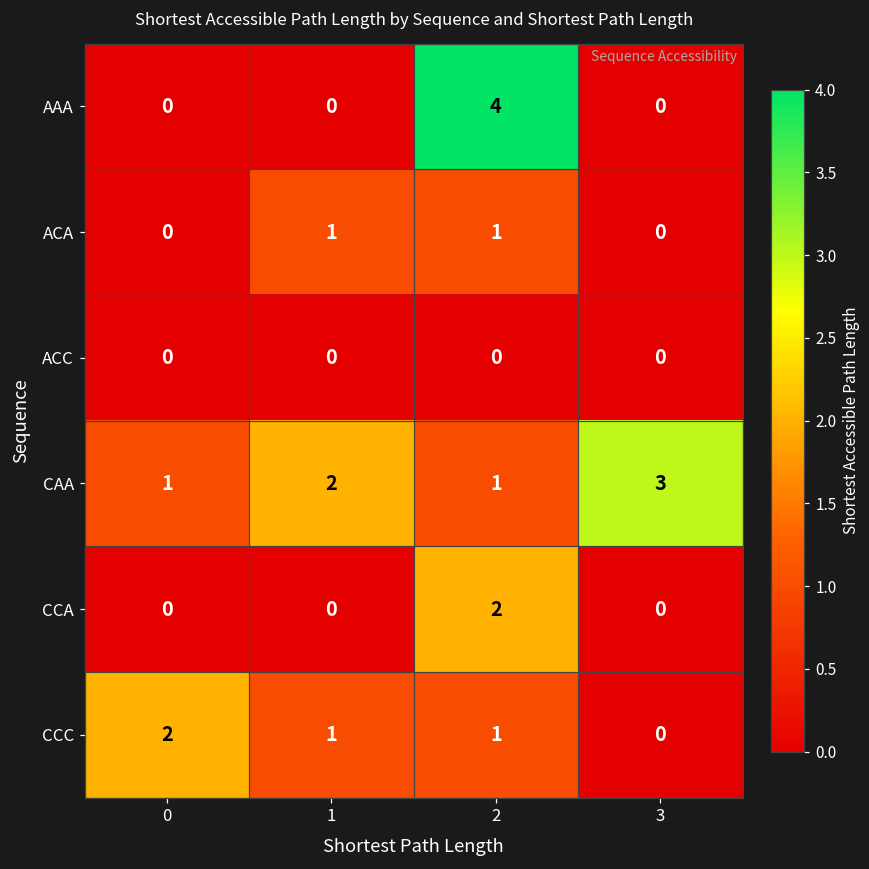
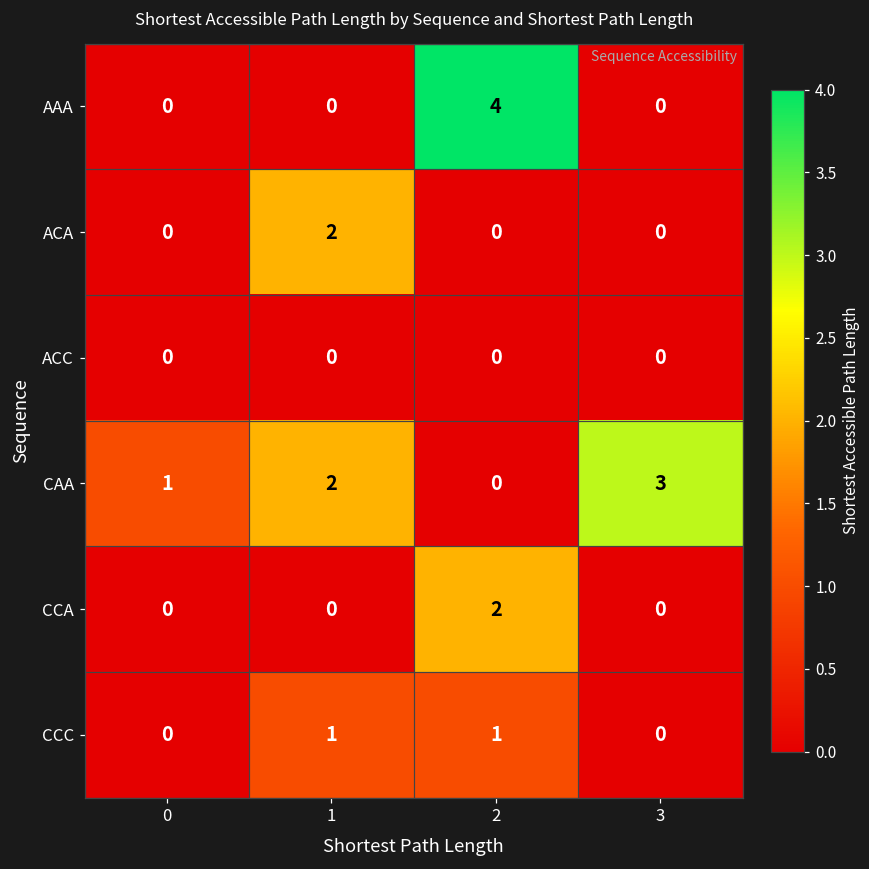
  {
    "AAA": {
      "0": 0,
      "1": 0,
      "2": 4
    },
    "ACA": {
      "0": 0,
-     "1": 1,
-     "2": 1,
+     "1": 2,
+     "2": 0,
      "3": 0
    },
    "ACC": {
      "0": 0,
      "1": 0,
      "2": 0,
      "3": 0
    },
    "CAA": {
      "0": 1,
      "1": 2,
-     "2": 1,
+     "2": 0,
      "3": 3
    },
    "CCA": {
      "0": 0,
      "1": 0,
      "2": 2,
      "3": 0
    },
    "CCC": {
-     "0": 2,
+     "0": 0,
      "1": 1,
      "2": 1,
      "3": 0
    }
  }
